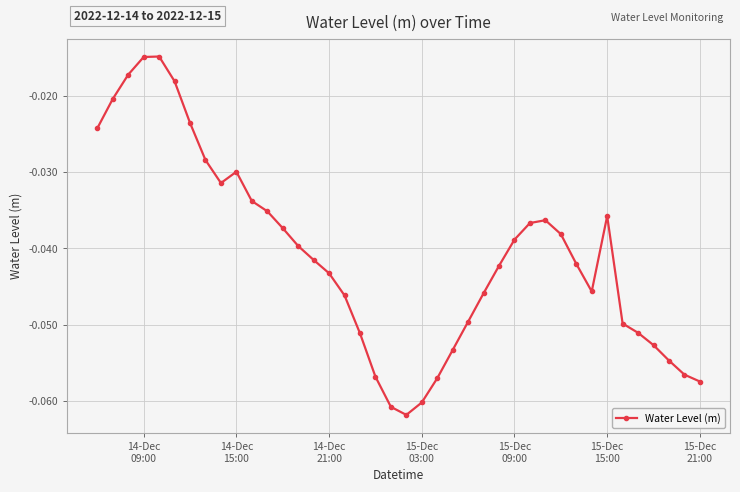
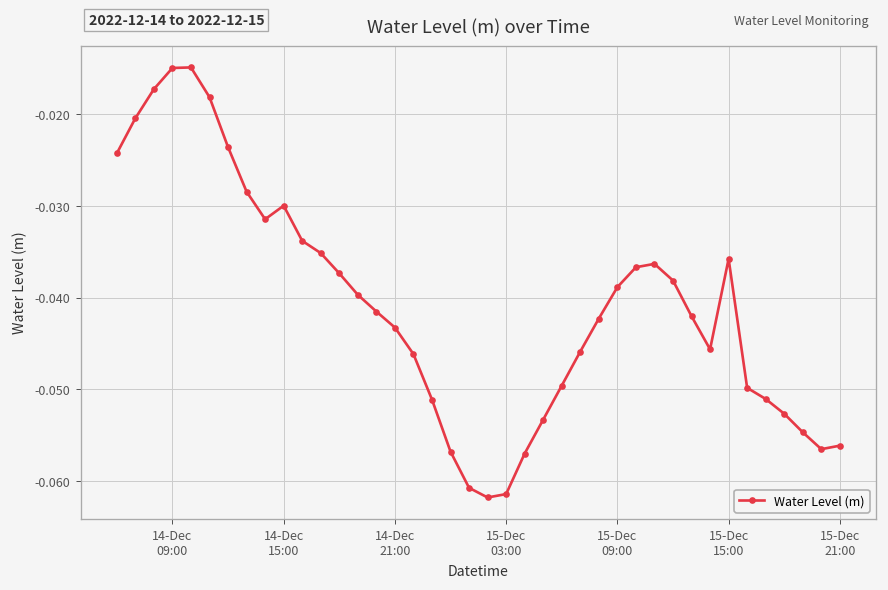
  {
    "14-Dec 09:00": -0.015,
    "14-Dec 15:00": -0.030,
    "14-Dec 21:00": -0.043,
-   "15-Dec 03:00": -0.060,
+   "15-Dec 03:00": -0.061,
    "15-Dec 09:00": -0.039,
    "15-Dec 15:00": -0.036,
-   "15-Dec 21:00": -0.057
+   "15-Dec 21:00": -0.056
  }
